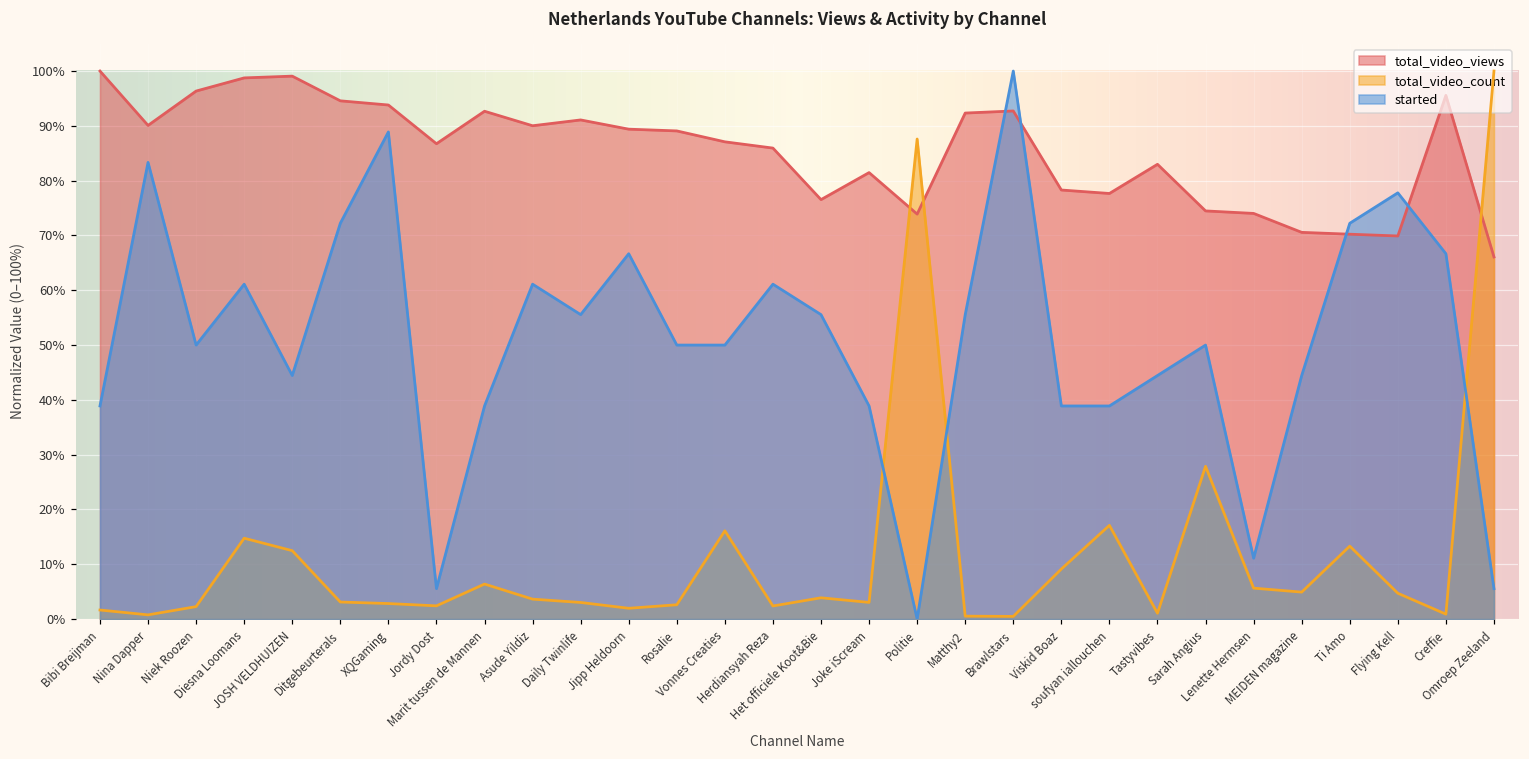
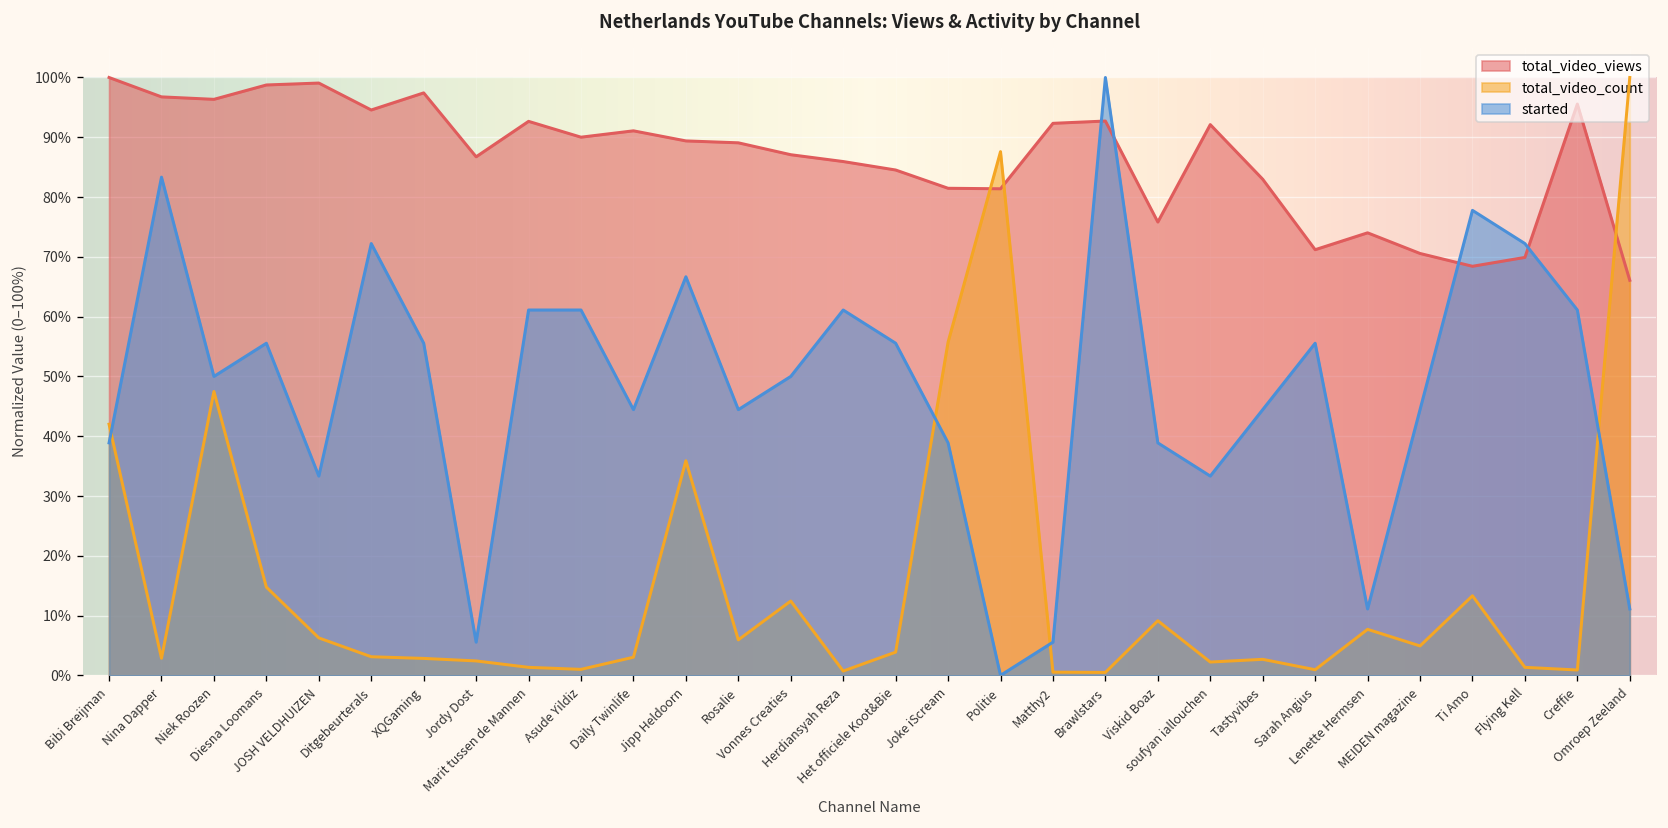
  {
    "total_video_views": {
      "Bibi Breijman": "100%",
-     "Nina Dapper": "90%",
+     "Nina Dapper": "97%",
      "Niek Roozen": "96%",
      "Diesna Loomans": "99%",
      "JOSH VELDHUIZEN": "99%",
      "Ditgebeurterals": "95%",
-     "XQGaming": "94%",
+     "XQGaming": "97%",
      "Jordy Dost": "87%",
      "Marit tussen de Mannen": "93%",
      "Asude Yildiz": "90%",
      "Daily Twinlife": "91%",
      "Jipp Heldoorn": "89%",
      "Rosalie": "89%",
      "Vonnes Creaties": "87%",
      "Herdiansyah Reza": "86%",
-     "Het officiele Koot&Bie": "77%",
+     "Het officiele Koot&Bie": "85%",
      "Joke iScream": "81%",
-     "Politie": "74%",
+     "Politie": "81%",
      "Matthy2": "92%",
      "Brawlstars": "93%",
-     "Viskid Boaz": "78%",
-     "soufyan iallouchen": "78%",
+     "Viskid Boaz": "76%",
+     "soufyan iallouchen": "92%",
      "Tastyvibes": "83%",
-     "Sarah Angius": "74%",
+     "Sarah Angius": "71%",
      "Lenette Hermsen": "74%",
      "MEIDEN magazine": "71%",
-     "Ti Amo": "70%",
+     "Ti Amo": "68%",
      "Flying Kell": "70%",
      "Omroep Zeeland": "66%"
    },
    "total_video_count": {
-     "Bibi Breijman": "2%",
-     "Nina Dapper": "1%",
-     "Niek Roozen": "2%",
+     "Bibi Breijman": "42%",
+     "Nina Dapper": "3%",
+     "Niek Roozen": "47%",
      "Diesna Loomans": "15%",
-     "JOSH VELDHUIZEN": "12%",
+     "JOSH VELDHUIZEN": "6%",
      "Ditgebeurterals": "3%",
      "XQGaming": "3%",
      "Jordy Dost": "2%",
-     "Marit tussen de Mannen": "6%",
-     "Asude Yildiz": "4%",
+     "Marit tussen de Mannen": "1%",
+     "Asude Yildiz": "1%",
      "Daily Twinlife": "3%",
-     "Jipp Heldoorn": "2%",
-     "Rosalie": "3%",
-     "Vonnes Creaties": "16%",
-     "Herdiansyah Reza": "2%",
+     "Jipp Heldoorn": "36%",
+     "Rosalie": "6%",
+     "Vonnes Creaties": "12%",
+     "Herdiansyah Reza": "1%",
      "Het officiele Koot&Bie": "4%",
-     "Joke iScream": "3%",
+     "Joke iScream": "56%",
      "Politie": "88%",
      "Matthy2": "1%",
      "Brawlstars": "0%",
      "Viskid Boaz": "9%",
-     "soufyan iallouchen": "17%",
-     "Tastyvibes": "1%",
-     "Sarah Angius": "28%",
-     "Lenette Hermsen": "6%",
+     "soufyan iallouchen": "2%",
+     "Tastyvibes": "3%",
+     "Sarah Angius": "1%",
+     "Lenette Hermsen": "8%",
      "MEIDEN magazine": "5%",
      "Ti Amo": "13%",
-     "Flying Kell": "5%",
+     "Flying Kell": "1%",
      "Creffie": "1%"
    },
    "started": {
      "Bibi Breijman": "39%",
      "Nina Dapper": "83%",
      "Niek Roozen": "50%",
-     "Diesna Loomans": "61%",
-     "JOSH VELDHUIZEN": "44%",
+     "Diesna Loomans": "56%",
+     "JOSH VELDHUIZEN": "33%",
      "Ditgebeurterals": "72%",
-     "XQGaming": "89%",
+     "XQGaming": "56%",
      "Jordy Dost": "6%",
-     "Marit tussen de Mannen": "39%",
+     "Marit tussen de Mannen": "61%",
      "Asude Yildiz": "61%",
-     "Daily Twinlife": "56%",
+     "Daily Twinlife": "44%",
      "Jipp Heldoorn": "67%",
-     "Rosalie": "50%",
+     "Rosalie": "44%",
      "Vonnes Creaties": "50%",
      "Herdiansyah Reza": "61%",
      "Het officiele Koot&Bie": "56%",
      "Joke iScream": "39%",
      "Politie": "0%",
-     "Matthy2": "56%",
+     "Matthy2": "6%",
      "Brawlstars": "100%",
      "Viskid Boaz": "39%",
-     "soufyan iallouchen": "39%",
+     "soufyan iallouchen": "33%",
      "Tastyvibes": "44%",
-     "Sarah Angius": "50%",
+     "Sarah Angius": "56%",
      "Lenette Hermsen": "11%",
      "MEIDEN magazine": "44%",
-     "Ti Amo": "72%",
-     "Flying Kell": "78%",
-     "Creffie": "67%",
-     "Omroep Zeeland": "6%"
+     "Ti Amo": "78%",
+     "Flying Kell": "72%",
+     "Creffie": "61%",
+     "Omroep Zeeland": "11%"
    }
  }
